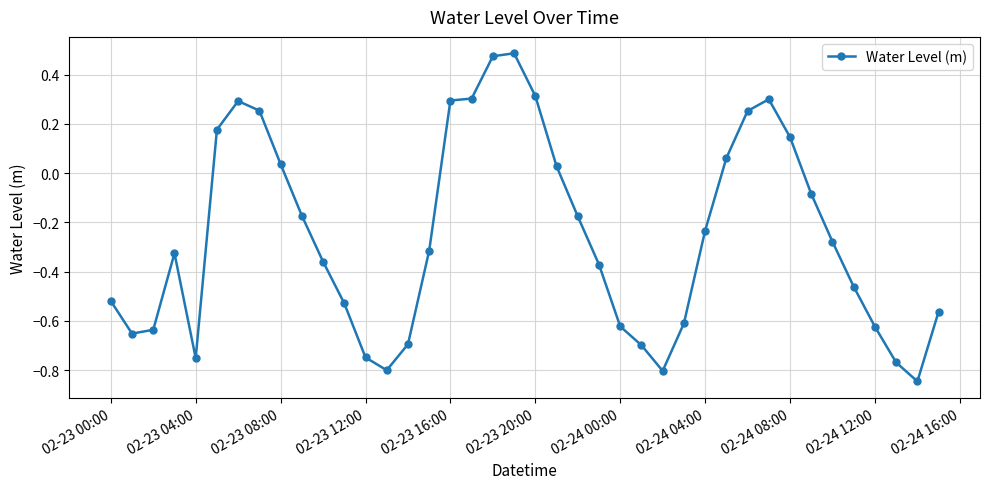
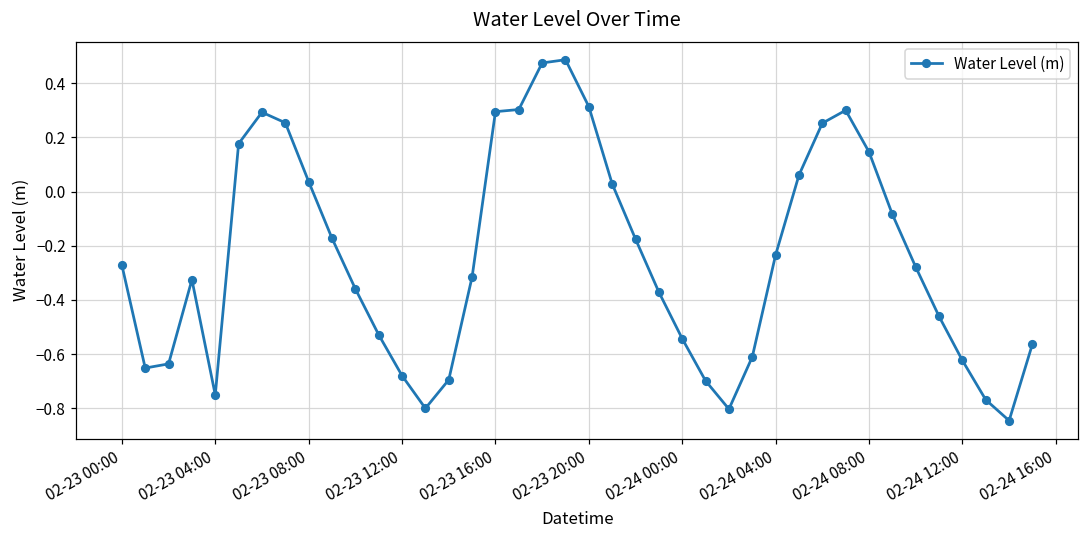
  {
-   "02-23 00:00": -0.52,
+   "02-23 00:00": -0.27,
    "02-23 04:00": -0.75,
    "02-23 08:00": 0.04,
-   "02-23 12:00": -0.75,
+   "02-23 12:00": -0.68,
    "02-23 16:00": 0.30,
    "02-23 20:00": 0.31,
-   "02-24 00:00": -0.62,
+   "02-24 00:00": -0.54,
    "02-24 04:00": -0.23,
    "02-24 08:00": 0.15,
    "02-24 12:00": -0.62
  }
